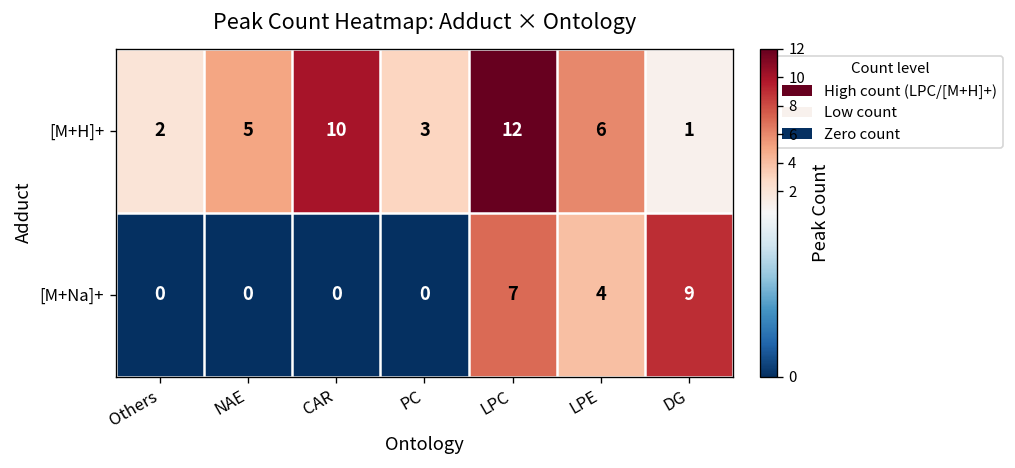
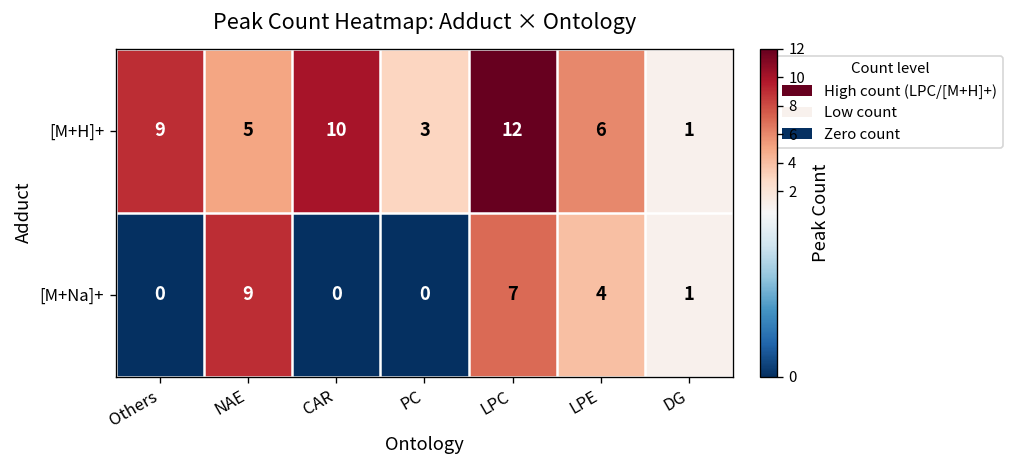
  {
    "[M+H]+": {
-     "Others": 2,
+     "Others": 9,
      "NAE": 5,
      "CAR": 10,
      "PC": 3,
      "LPC": 12,
      "LPE": 6,
      "DG": 1
    },
    "[M+Na]+": {
      "Others": 0,
-     "NAE": 0,
+     "NAE": 9,
      "CAR": 0,
      "PC": 0,
      "LPC": 7,
      "LPE": 4,
-     "DG": 9
+     "DG": 1
    }
  }
